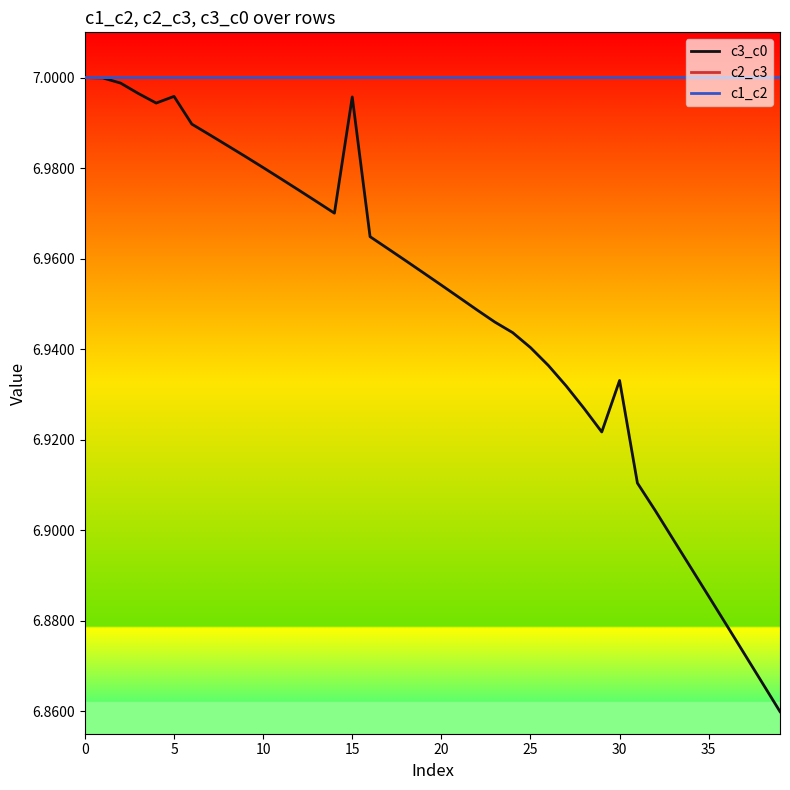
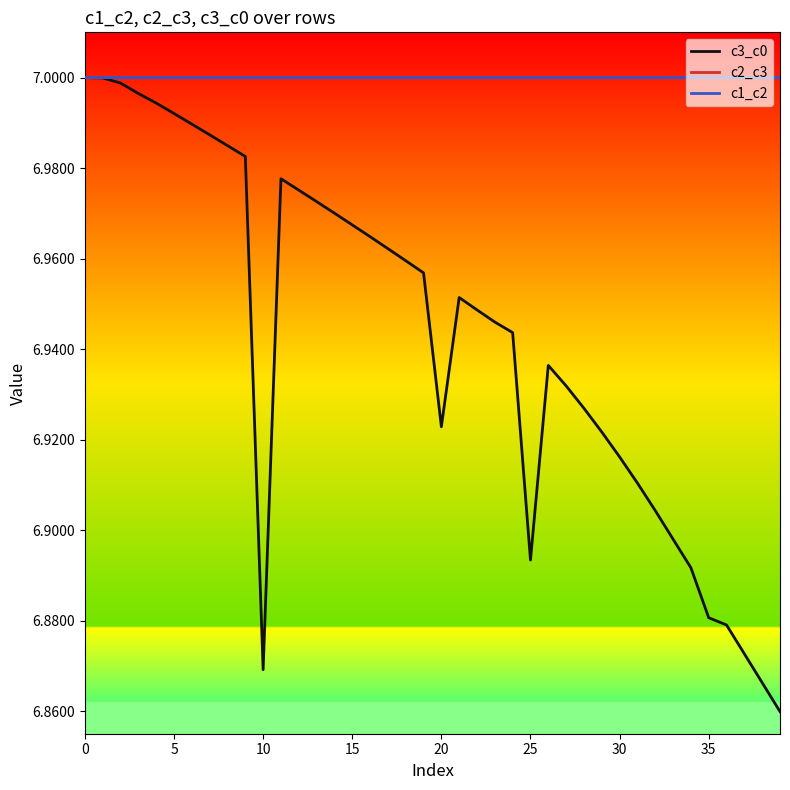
  {
    "c3_c0": {
-     "5": 6.996,
-     "10": 6.980,
-     "15": 6.996,
-     "20": 6.954,
-     "25": 6.940,
-     "30": 6.933,
-     "35": 6.885
+     "5": 6.992,
+     "10": 6.869,
+     "15": 6.967,
+     "20": 6.923,
+     "25": 6.893,
+     "30": 6.916,
+     "35": 6.881
    },
    "c1_c2": {
      "5": 7.000,
      "10": 7.000,
      "15": 7.000,
      "20": 7.000,
      "25": 7.000,
      "30": 7.000
    }
  }
